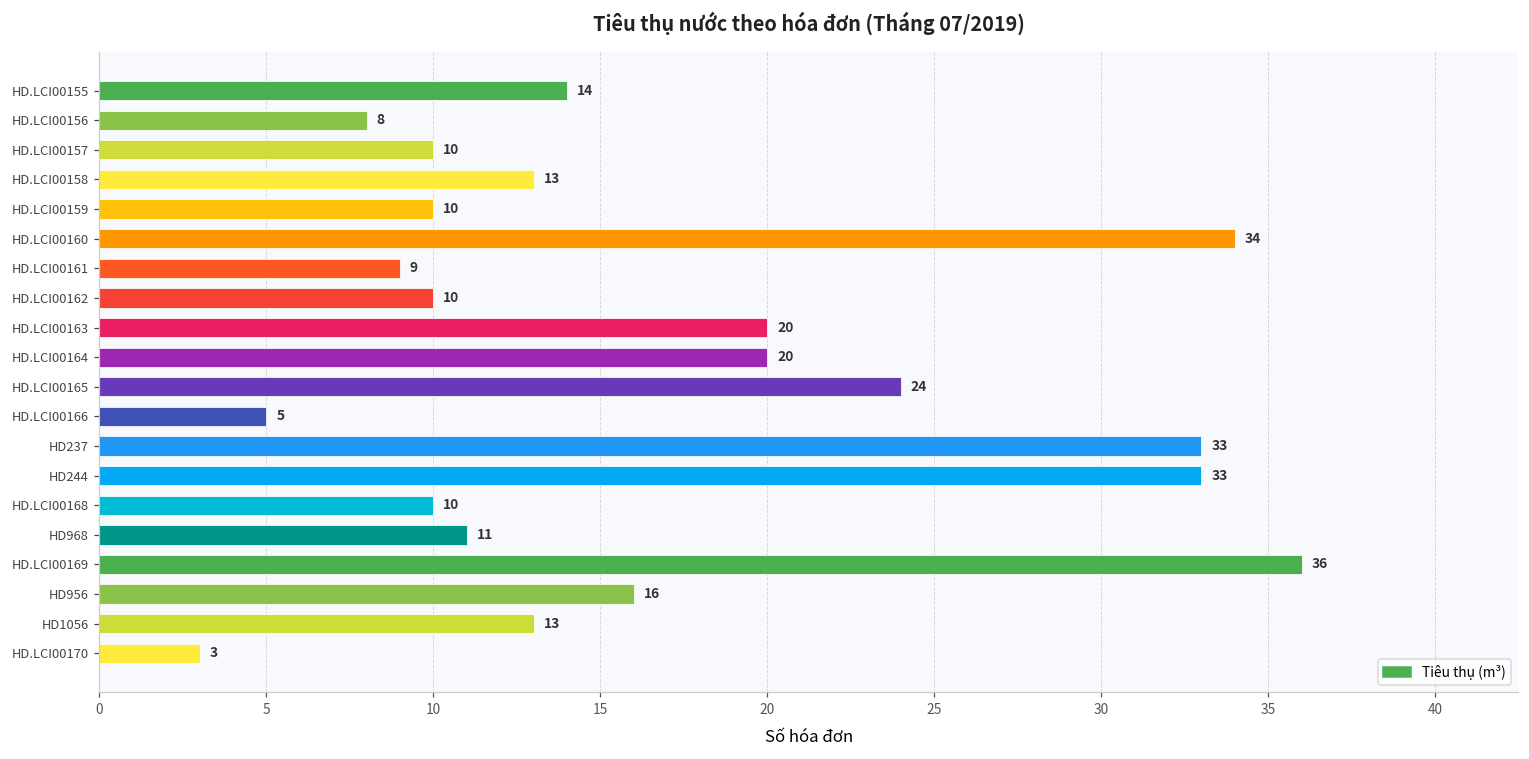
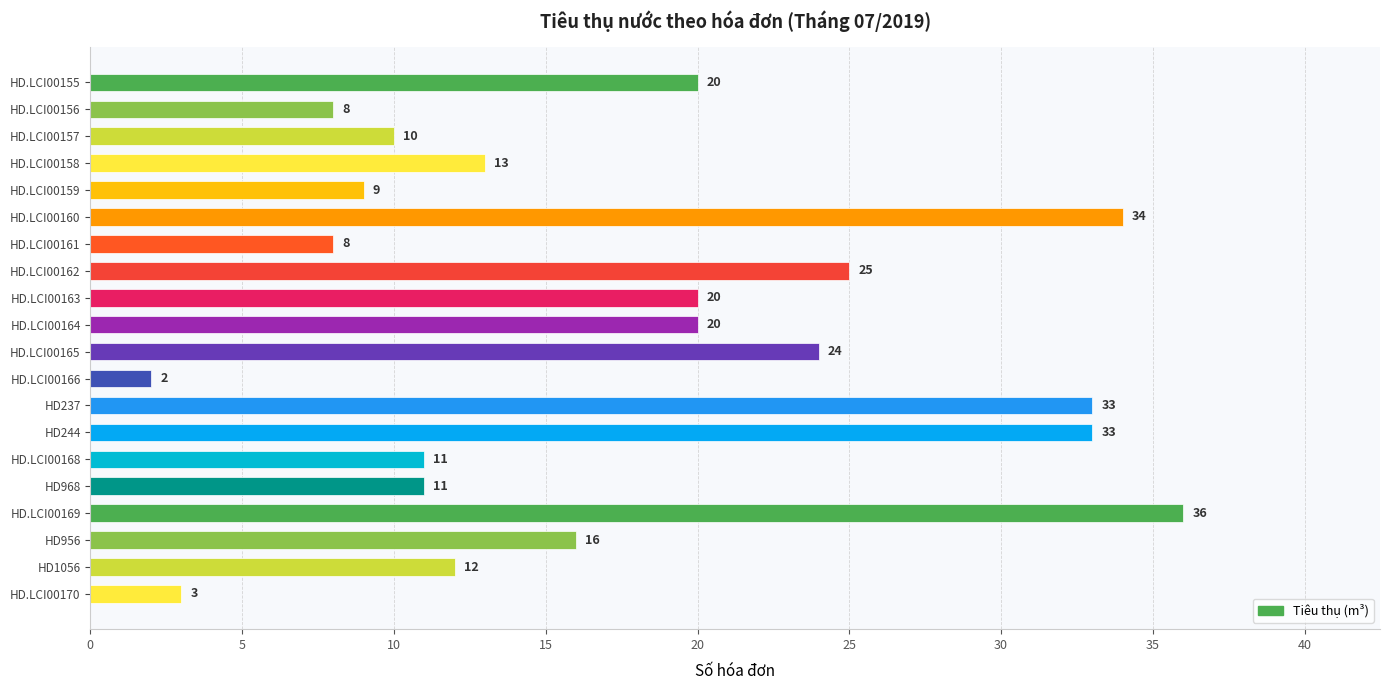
  {
-   "HD.LCI00155": 14,
+   "HD.LCI00155": 20,
    "HD.LCI00156": 8,
    "HD.LCI00157": 10,
    "HD.LCI00158": 13,
-   "HD.LCI00159": 10,
+   "HD.LCI00159": 9,
    "HD.LCI00160": 34,
-   "HD.LCI00161": 9,
-   "HD.LCI00162": 10,
+   "HD.LCI00161": 8,
+   "HD.LCI00162": 25,
    "HD.LCI00163": 20,
    "HD.LCI00164": 20,
    "HD.LCI00165": 24,
-   "HD.LCI00166": 5,
+   "HD.LCI00166": 2,
    "HD237": 33,
    "HD244": 33,
-   "HD.LCI00168": 10,
+   "HD.LCI00168": 11,
    "HD968": 11,
    "HD.LCI00169": 36,
    "HD956": 16,
-   "HD1056": 13,
+   "HD1056": 12,
    "HD.LCI00170": 3
  }
